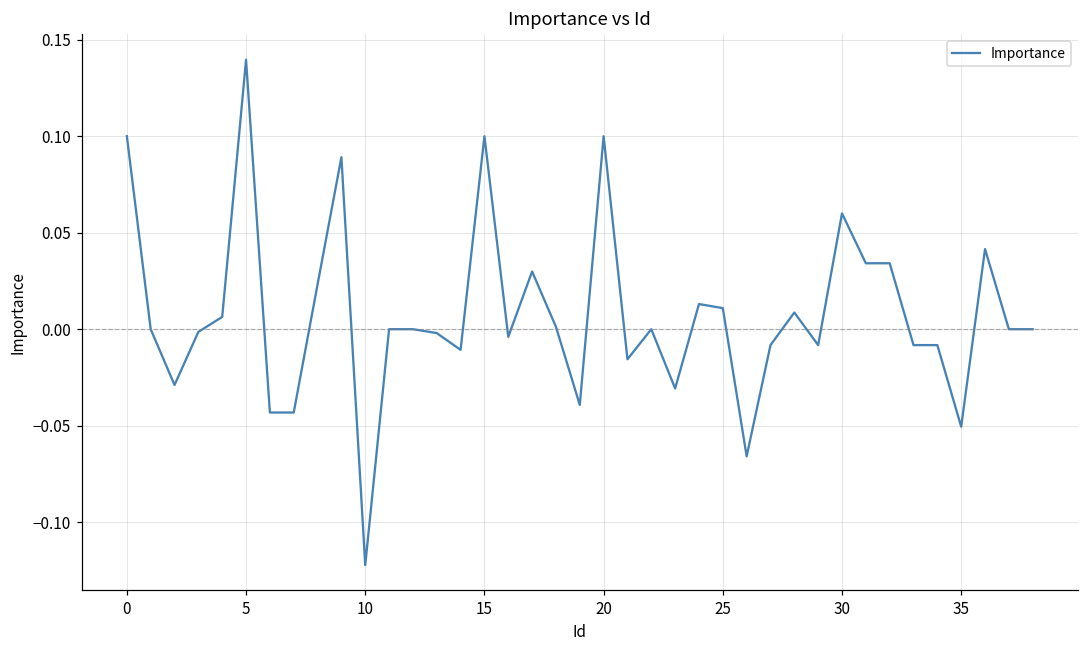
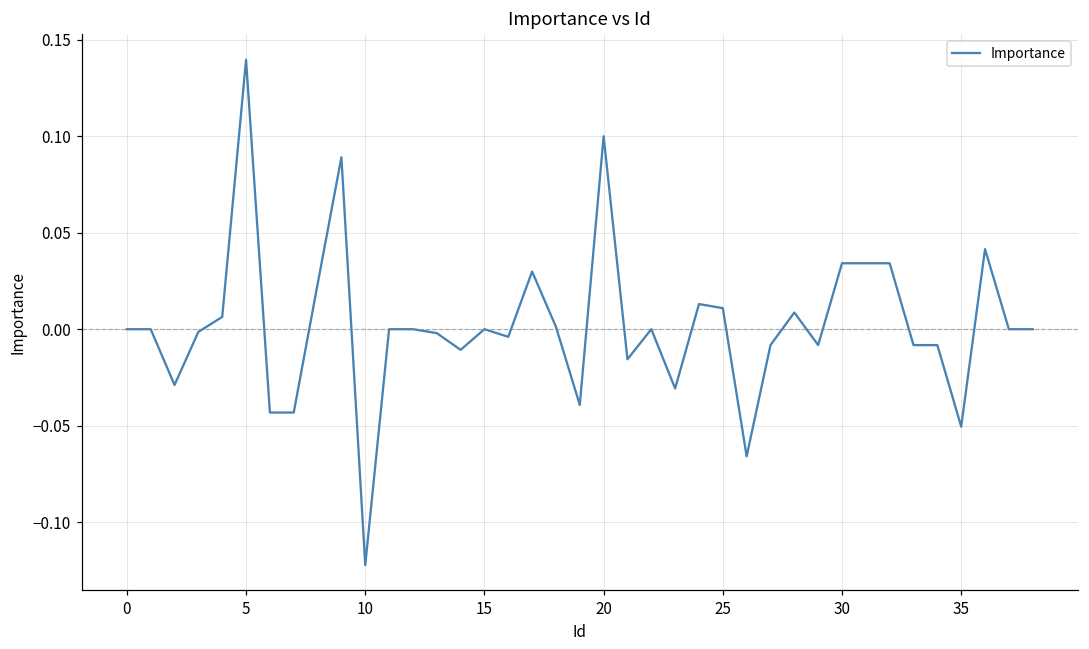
  {
-   "0": 0.1,
+   "0": 0.0,
    "5": 0.140,
    "10": -0.122,
-   "15": 0.1,
+   "15": 0.0,
    "20": 0.100,
    "25": 0.011,
-   "30": 0.060,
+   "30": 0.034,
    "35": -0.051
  }
